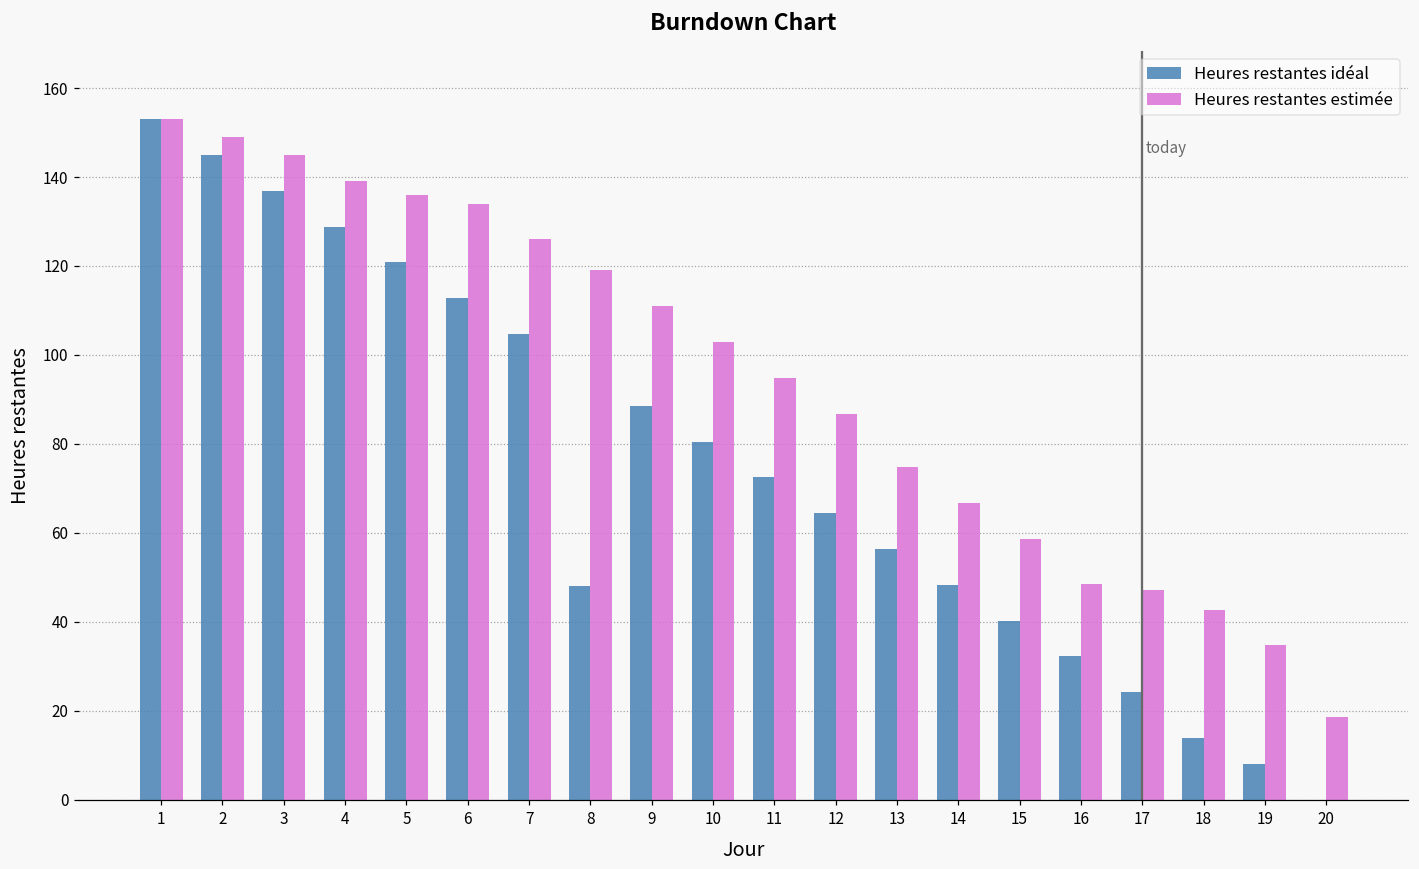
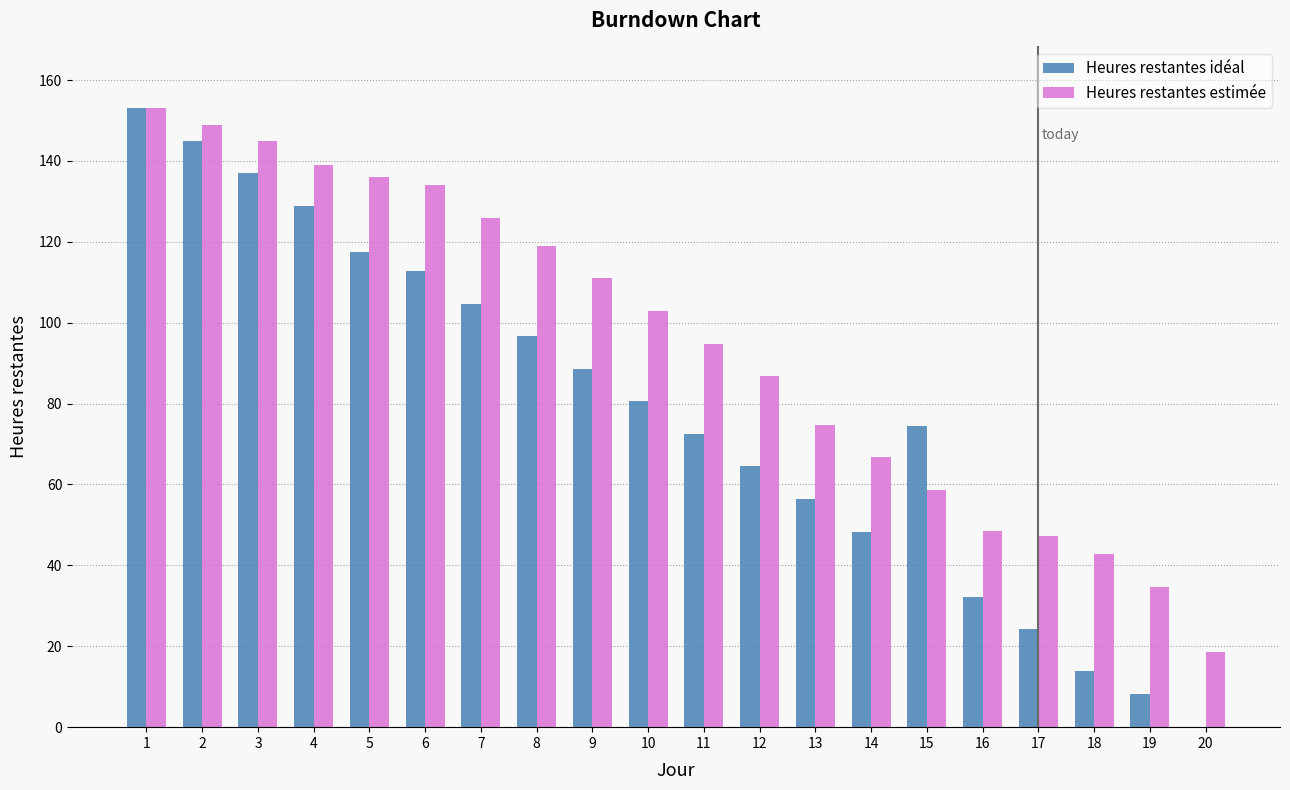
  {
    "Heures restantes idéal": {
      "1": 153,
      "2": 145,
      "3": 137,
      "4": 129,
-     "5": 121,
+     "5": 118,
      "6": 113,
      "7": 105,
-     "8": 48,
+     "8": 97,
      "9": 89,
      "10": 81,
      "11": 73,
      "12": 64,
      "13": 56,
      "14": 48,
-     "15": 40,
+     "15": 74,
      "16": 32,
      "17": 24,
      "18": 14,
      "19": 8
    },
    "Heures restantes estimée": {
      "1": 153,
      "2": 149,
      "3": 145,
      "4": 139,
      "5": 136,
      "6": 134,
      "7": 126,
      "8": 119,
      "9": 111,
      "10": 103,
      "11": 95,
      "12": 87,
      "13": 75,
      "14": 67,
      "15": 59,
      "16": 49,
      "17": 47,
      "18": 43,
      "19": 35,
      "20": 19
    }
  }
